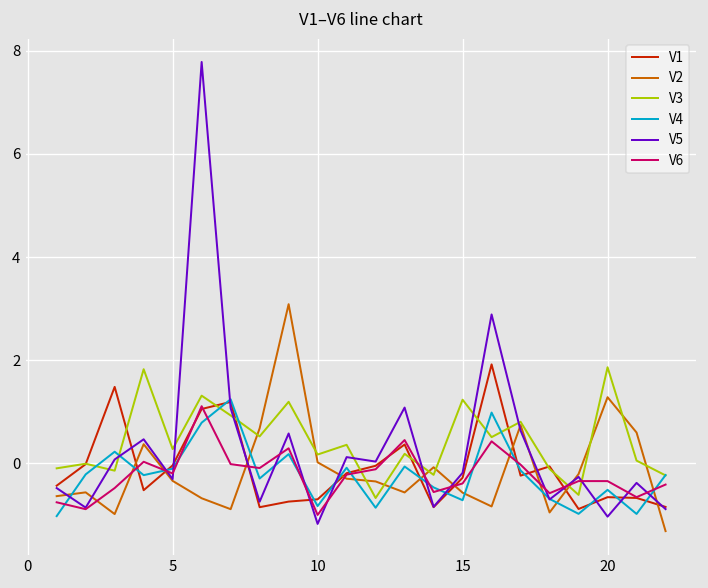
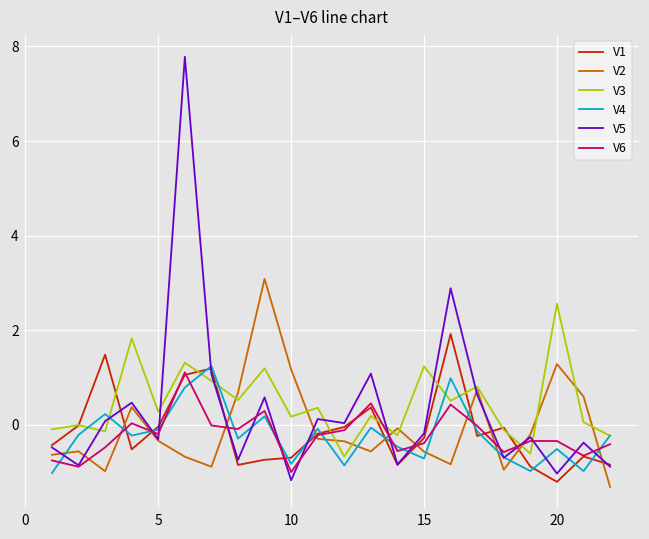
  {
    "V1": {
      "5": 0.0,
      "10": -0.7,
      "15": -0.3,
-     "20": -0.7
+     "20": -1.2
    },
    "V2": {
-     "10": 0.0,
+     "10": 1.2,
      "15": -0.6,
      "20": 1.3
    },
    "V3": {
      "5": 0.3,
      "10": 0.2,
      "15": 1.2,
-     "20": 1.9
+     "20": 2.6
    },
    "V4": {
      "5": -0.1,
      "10": -0.8,
      "15": -0.7,
      "20": -0.5
    },
    "V5": {
      "10": -1.2,
      "15": -0.2,
      "20": -1.0
    },
    "V6": {
      "5": -0.2,
      "10": -1.0,
      "15": -0.4,
      "20": -0.3
    }
  }
